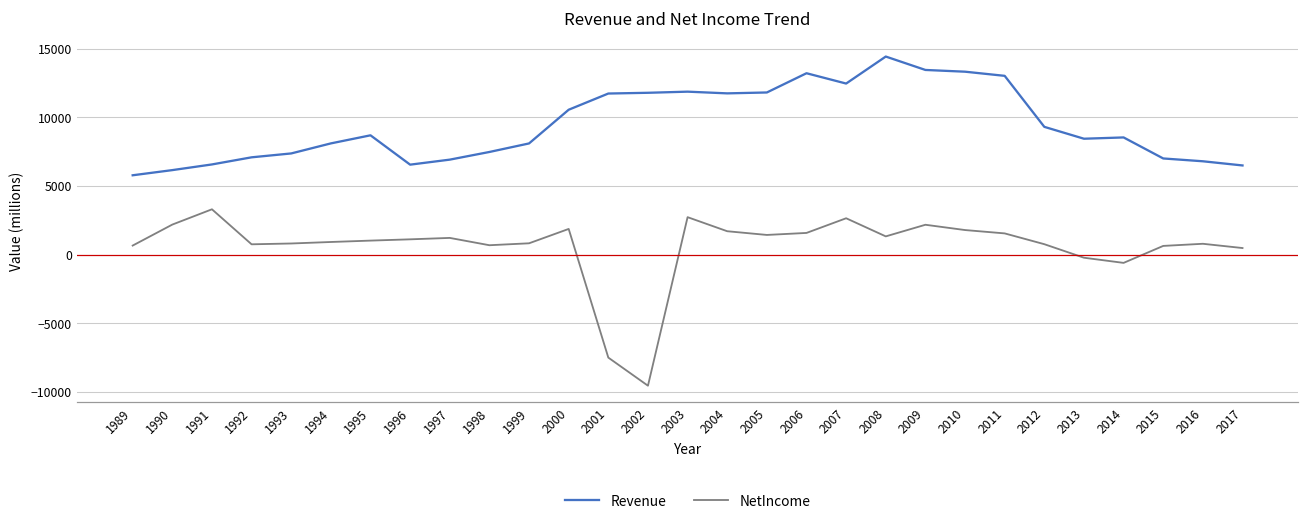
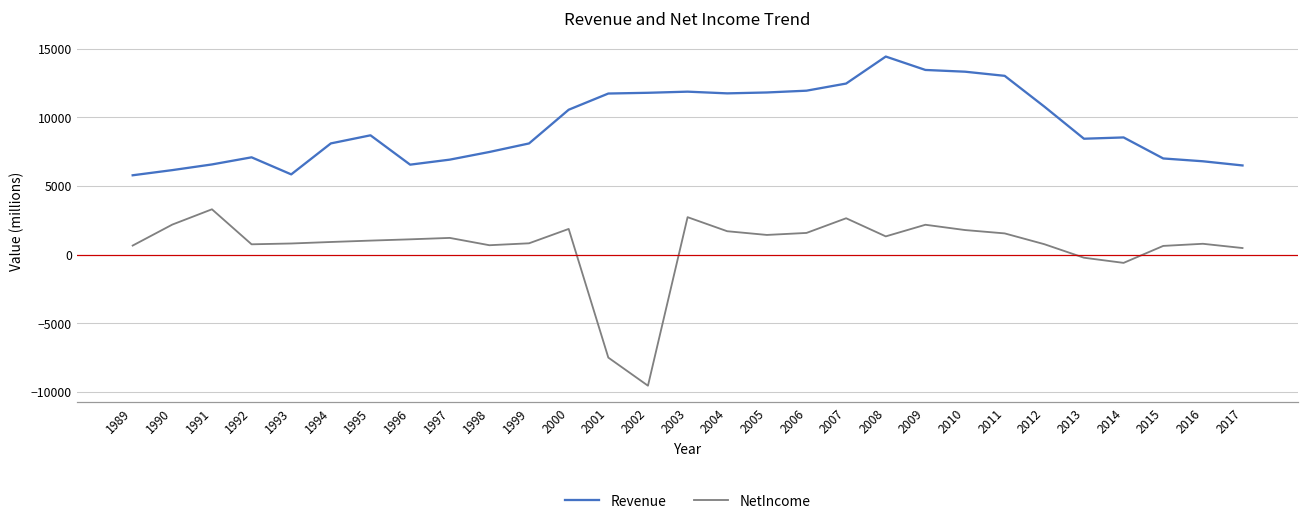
  {
    "Revenue": {
      "1989": 5800,
      "1990": 6200,
      "1991": 6600,
      "1992": 7100,
-     "1993": 7400,
+     "1993": 5800,
      "1994": 8100,
      "1995": 8700,
      "1996": 6600,
      "1997": 6900,
      "1998": 7500,
      "1999": 8100,
      "2000": 10600,
      "2001": 11700,
      "2002": 11800,
      "2003": 11900,
      "2004": 11700,
      "2005": 11800,
-     "2006": 13200,
+     "2006": 11900,
      "2007": 12500,
      "2008": 14400,
      "2009": 13500,
      "2010": 13300,
      "2011": 13000,
-     "2012": 9300,
+     "2012": 10800,
      "2013": 8400,
      "2014": 8500,
      "2015": 7000,
      "2016": 6800,
      "2017": 6500
    },
    "NetIncome": {
      "1989": 700,
      "1990": 2200,
      "1991": 3300,
      "1992": 800,
      "1993": 800,
      "1994": 900,
      "1995": 1000,
      "1996": 1100,
      "1997": 1200,
      "1998": 700,
      "1999": 800,
      "2000": 1900,
      "2001": -7500,
      "2002": -9500,
      "2003": 2700,
      "2004": 1700,
      "2005": 1400,
      "2006": 1600,
      "2007": 2700,
      "2008": 1300,
      "2009": 2200,
      "2010": 1800,
      "2011": 1500,
      "2012": 800,
      "2013": -200,
      "2014": -600,
      "2015": 600,
      "2016": 800,
      "2017": 500
    }
  }
